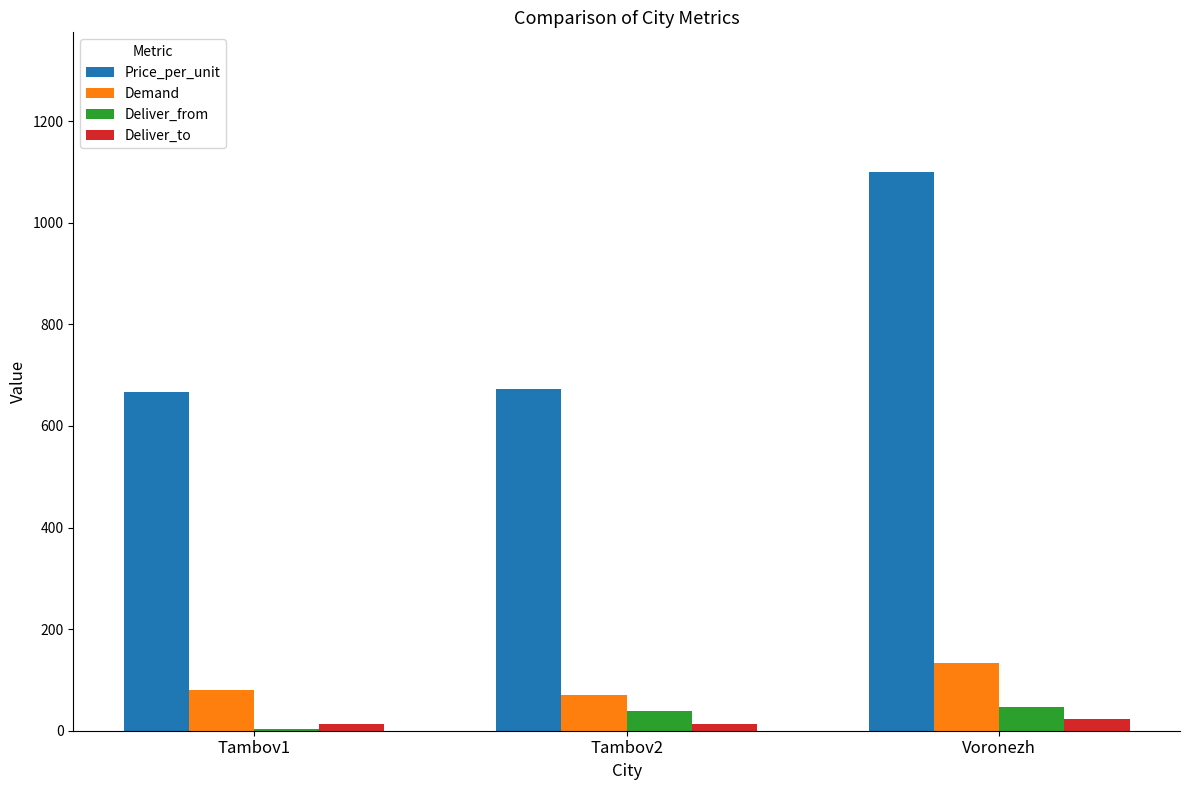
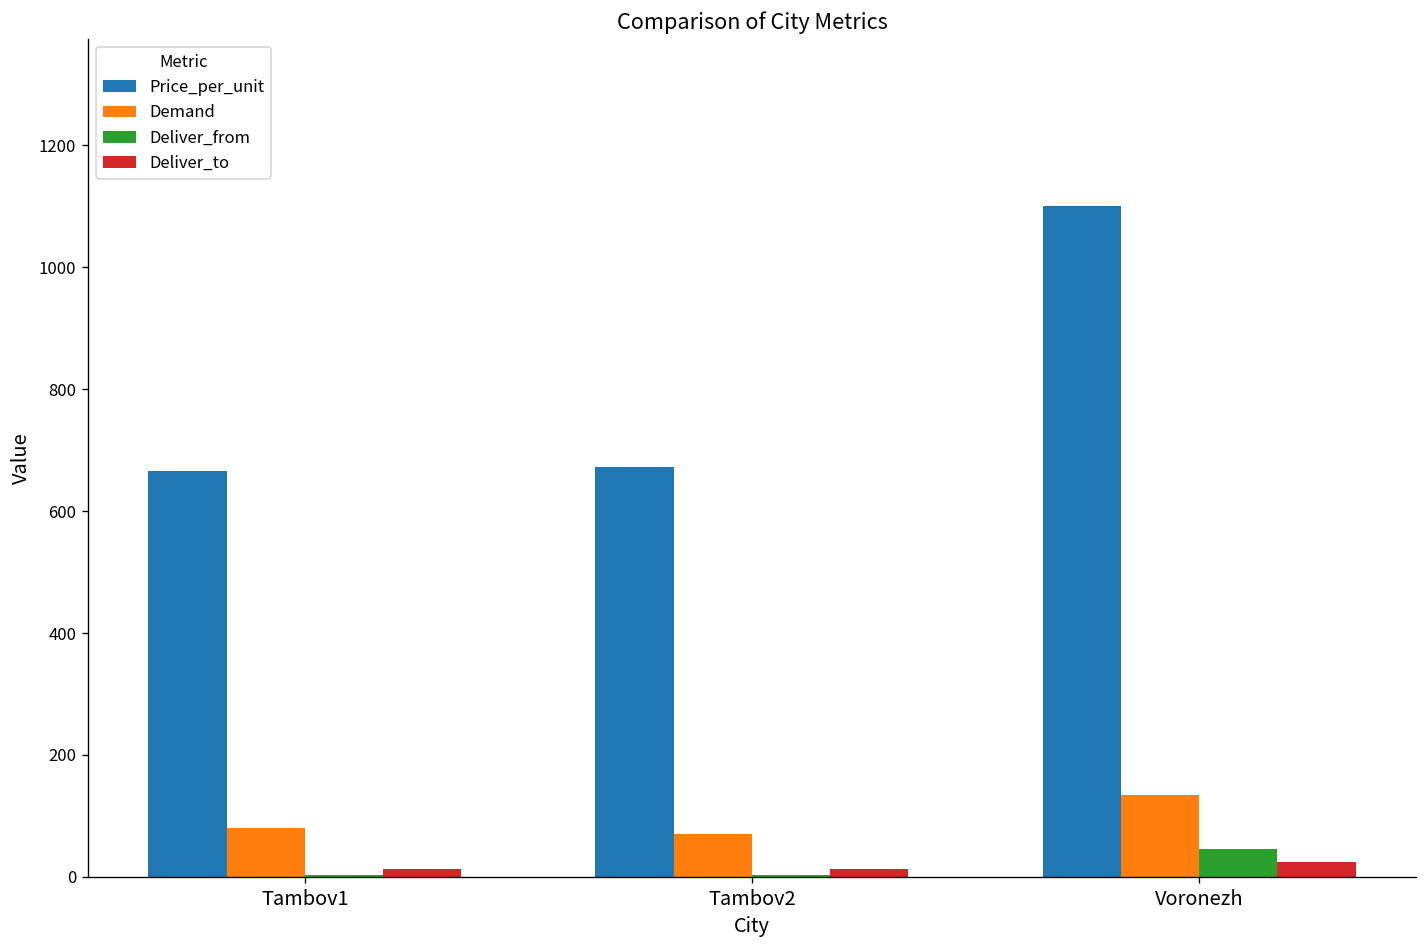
  {
    "Price_per_unit": {
      "Tambov1": 670,
      "Tambov2": 670,
      "Voronezh": 1100
    },
    "Demand": {
      "Tambov1": 80,
      "Tambov2": 70,
      "Voronezh": 130
    },
    "Deliver_from": {
-     "Tambov2": 40,
+     "Tambov2": 0,
      "Voronezh": 50
    },
    "Deliver_to": {
      "Tambov1": 10,
      "Tambov2": 10,
      "Voronezh": 20
    }
  }
